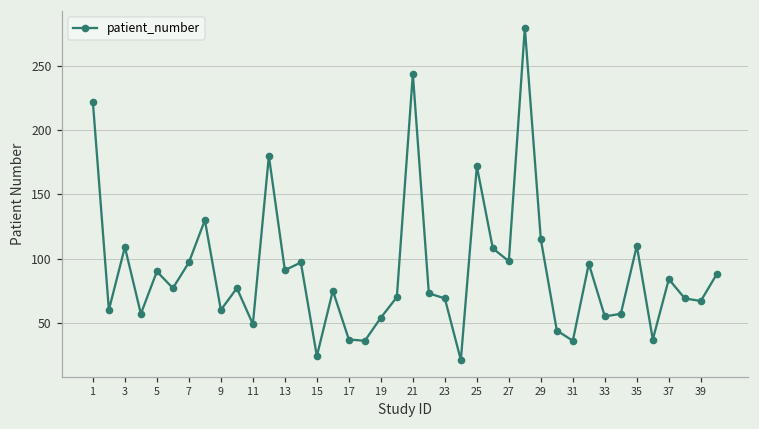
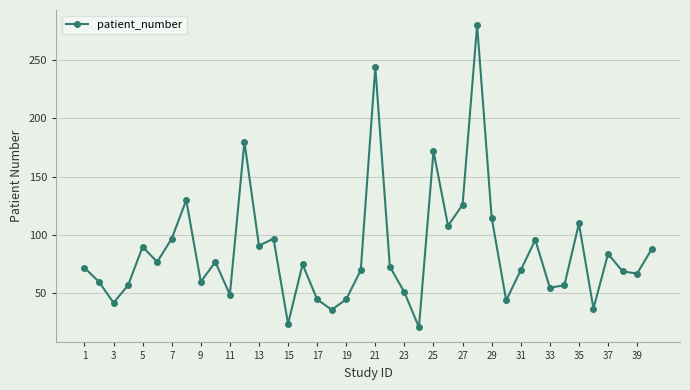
  {
-   "1": 222,
-   "3": 109,
+   "1": 72,
+   "3": 42,
    "5": 90,
    "7": 97,
    "9": 60,
    "11": 49,
    "13": 91,
    "15": 24,
-   "17": 37,
-   "19": 54,
+   "17": 45,
+   "19": 45,
    "21": 244,
-   "23": 69,
+   "23": 51,
    "25": 172,
-   "27": 98,
+   "27": 126,
    "29": 115,
-   "31": 36,
+   "31": 70,
    "33": 55,
    "35": 110,
    "37": 84,
    "39": 67
  }
